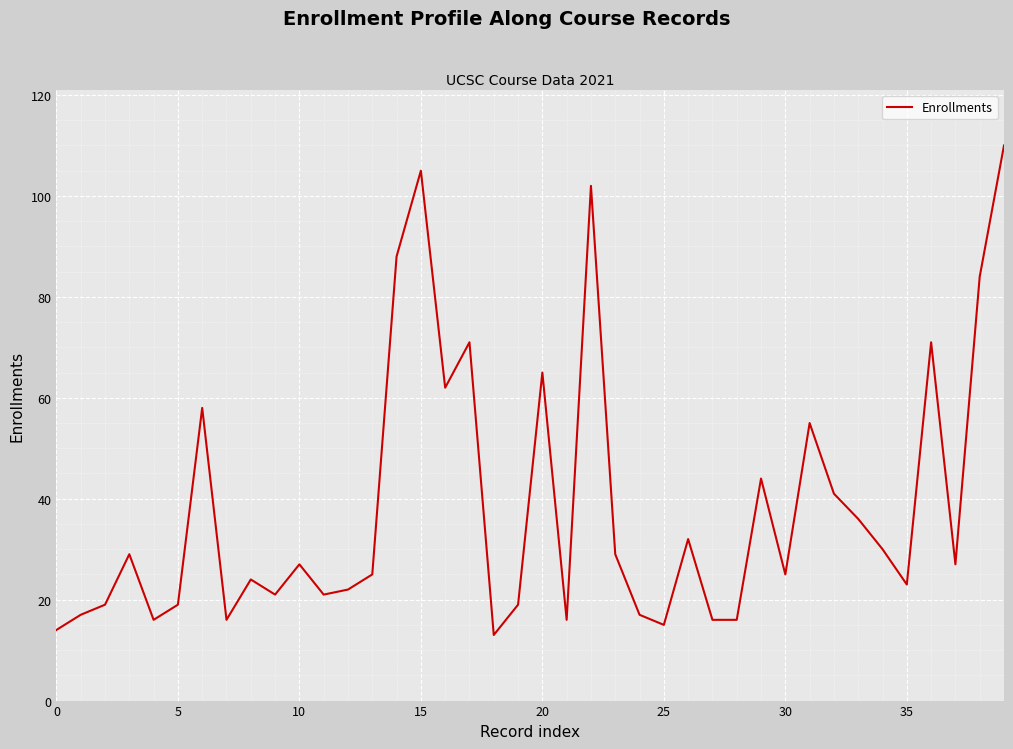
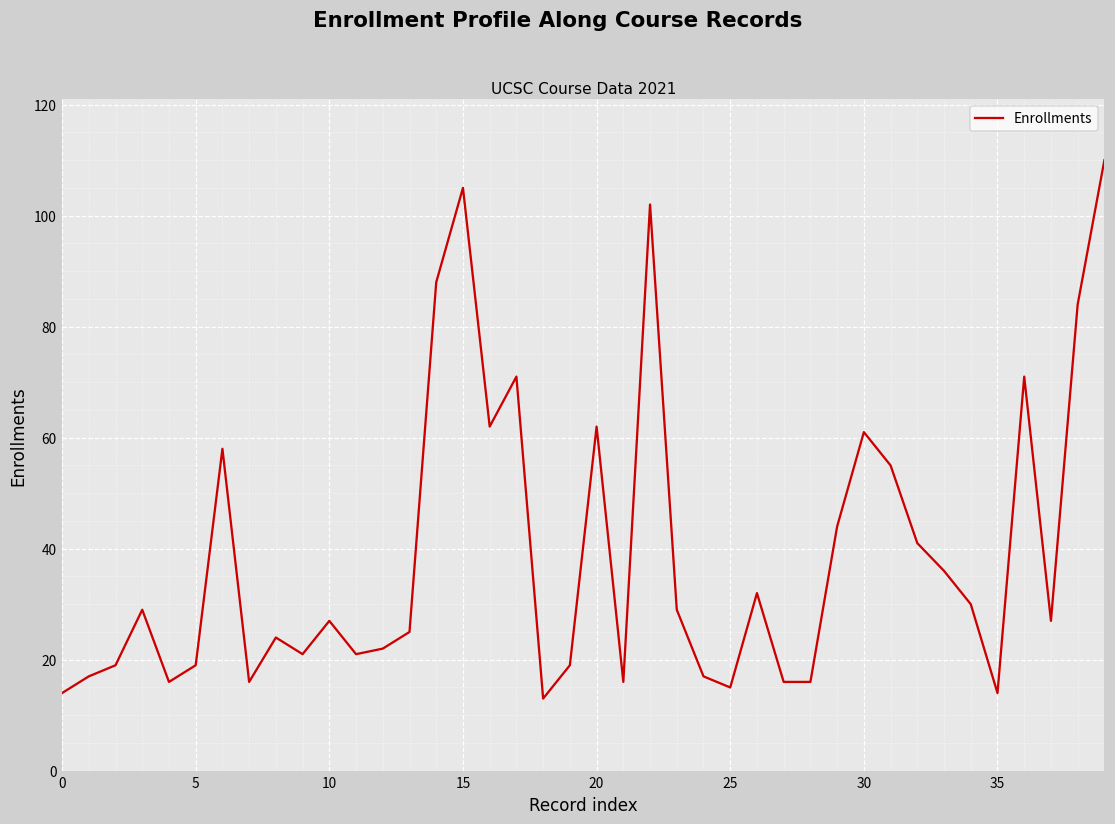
  {
    "0": 14,
    "5": 19,
    "10": 27,
    "15": 105,
-   "20": 65,
+   "20": 62,
    "25": 15,
-   "30": 25,
-   "35": 23
+   "30": 61,
+   "35": 14
  }
